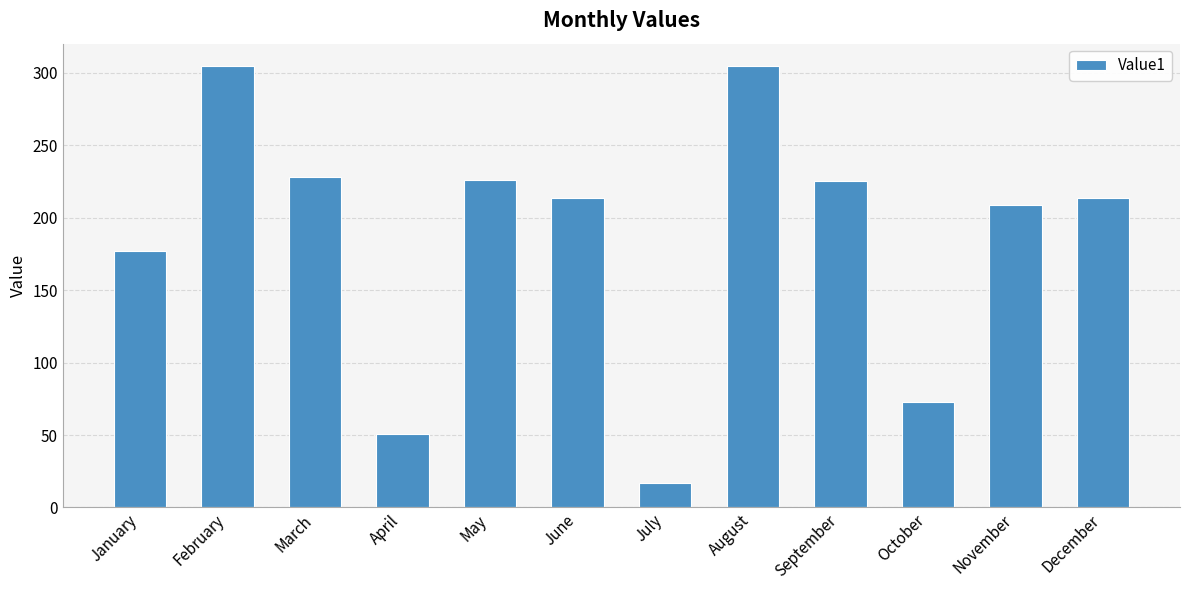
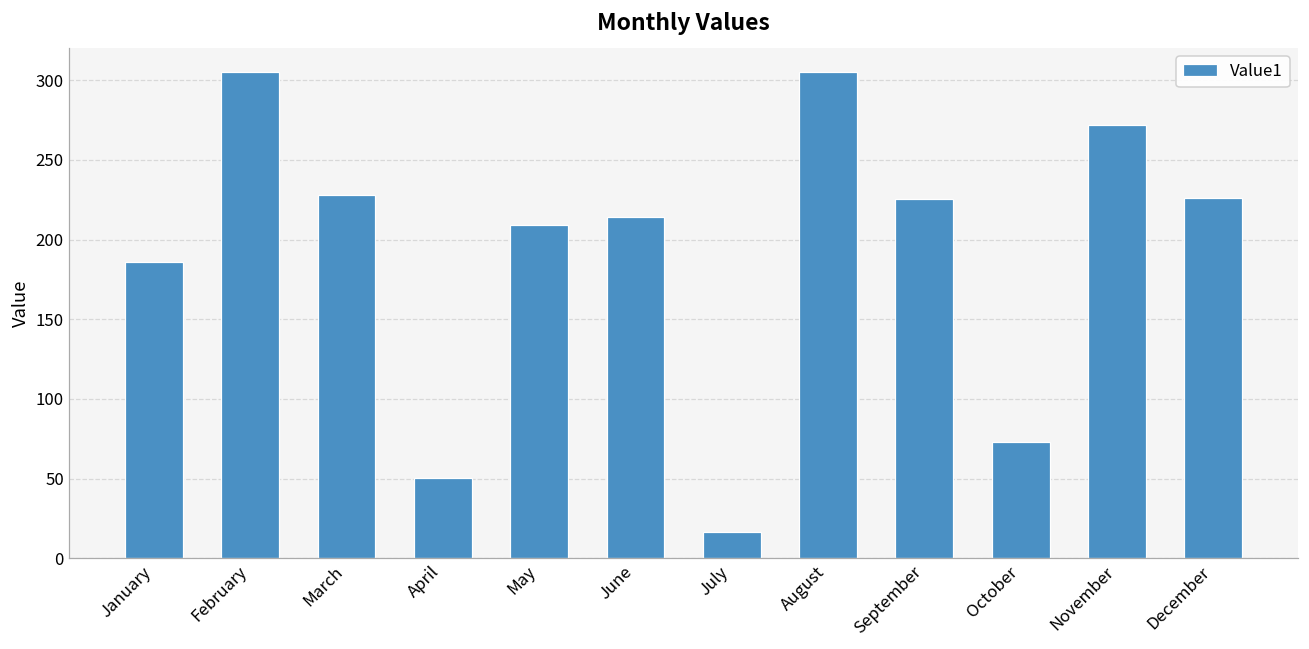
  {
-   "January": 177,
+   "January": 186,
    "February": 305,
    "March": 228,
    "April": 51,
-   "May": 226,
+   "May": 209,
    "June": 214,
    "July": 17,
    "August": 305,
    "September": 225,
    "October": 73,
-   "November": 209,
-   "December": 214
+   "November": 272,
+   "December": 226
  }
